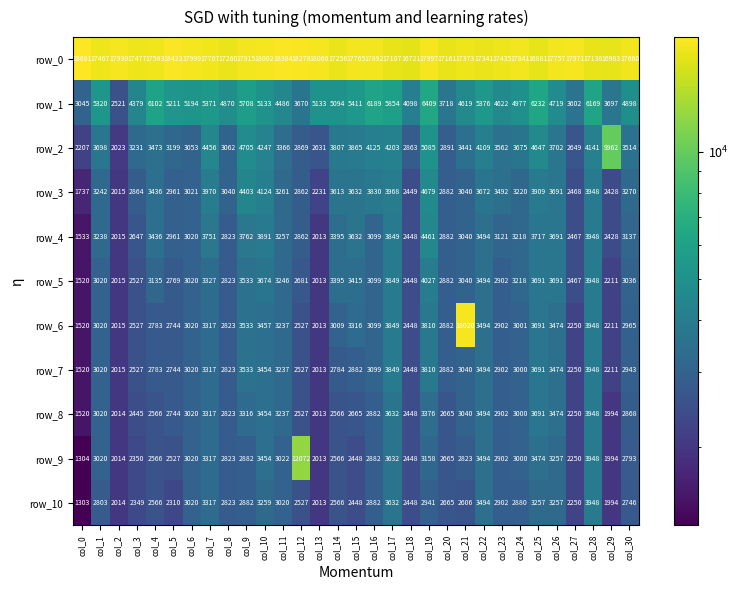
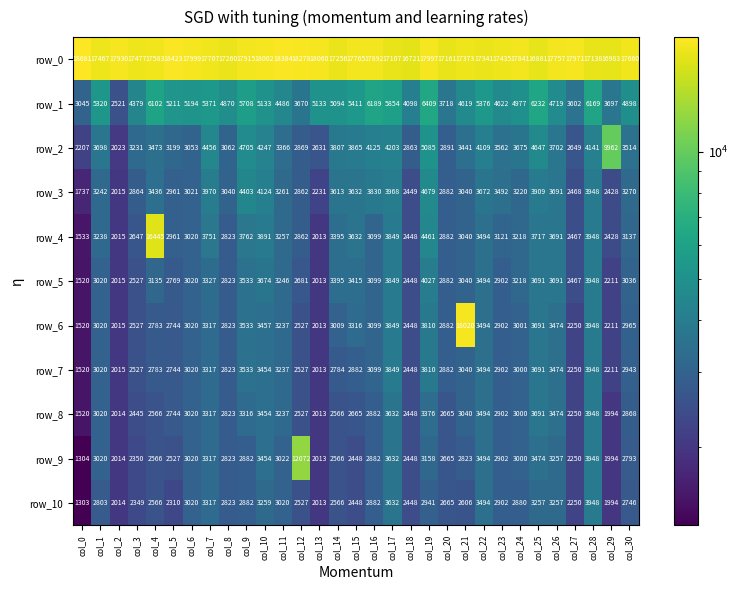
  {
    "row_4": {
      "col_0": 1533,
      "col_1": 3238,
      "col_2": 2015,
      "col_3": 2647,
-     "col_4": 3436,
+     "col_4": 16445,
      "col_5": 2961,
      "col_6": 3020,
      "col_7": 3751,
      "col_8": 2823,
      "col_9": 3762,
      "col_10": 3891,
      "col_11": 3257,
      "col_12": 2862,
      "col_13": 2013,
      "col_14": 3395,
      "col_15": 3632,
      "col_16": 3099,
      "col_17": 3849,
      "col_18": 2448,
      "col_19": 4461,
      "col_20": 2882,
      "col_21": 3040,
      "col_22": 3494,
      "col_23": 3121,
      "col_24": 3218,
      "col_25": 3717,
      "col_26": 3691,
      "col_27": 2467,
      "col_28": 3948,
      "col_29": 2428,
      "col_30": 3137
    }
  }
